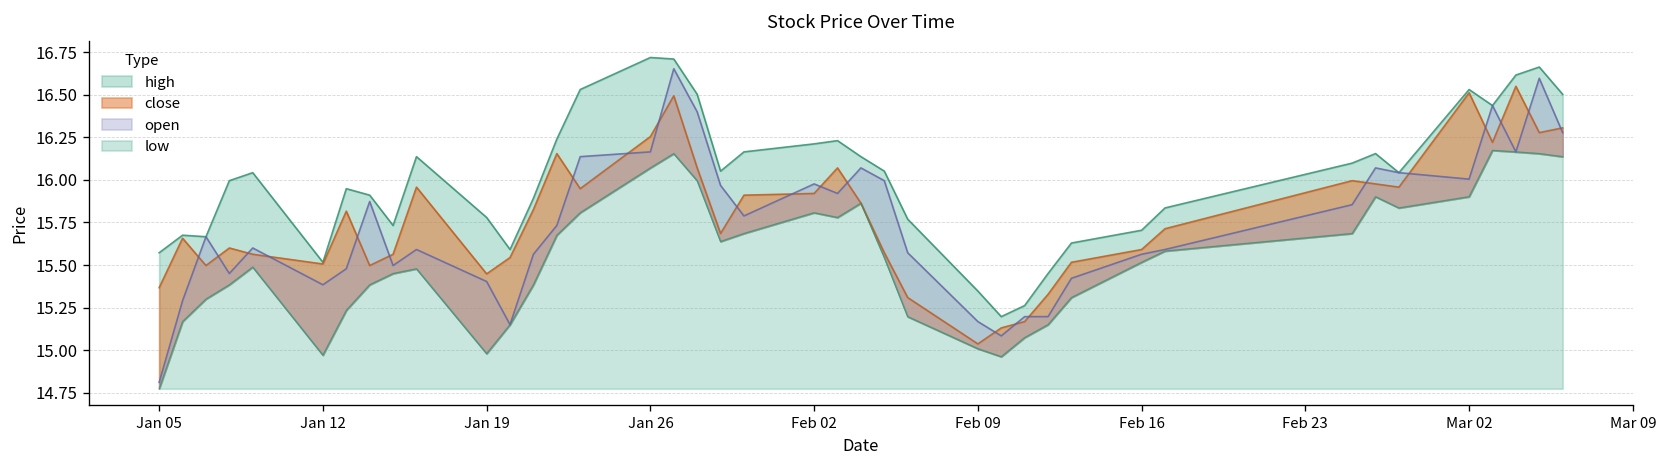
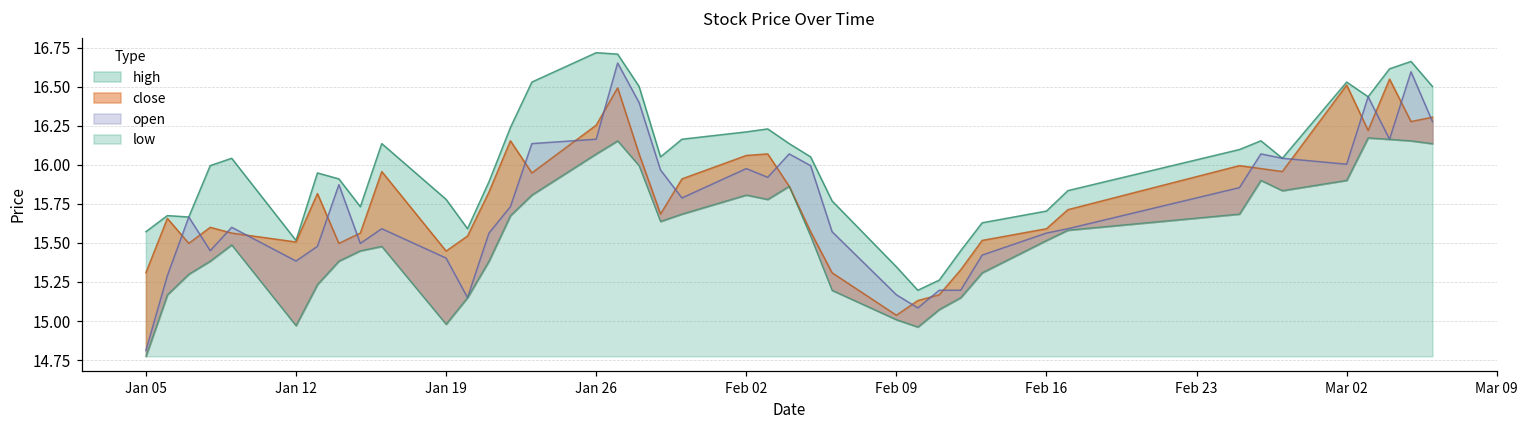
  {
    "close": {
-     "Jan 05": 15.37,
+     "Jan 05": 15.31,
      "Jan 19": 15.45,
      "Jan 26": 16.25,
-     "Feb 02": 15.92,
+     "Feb 02": 16.06,
      "Feb 09": 15.04,
      "Feb 16": 15.59,
      "Mar 02": 16.51
    }
  }
